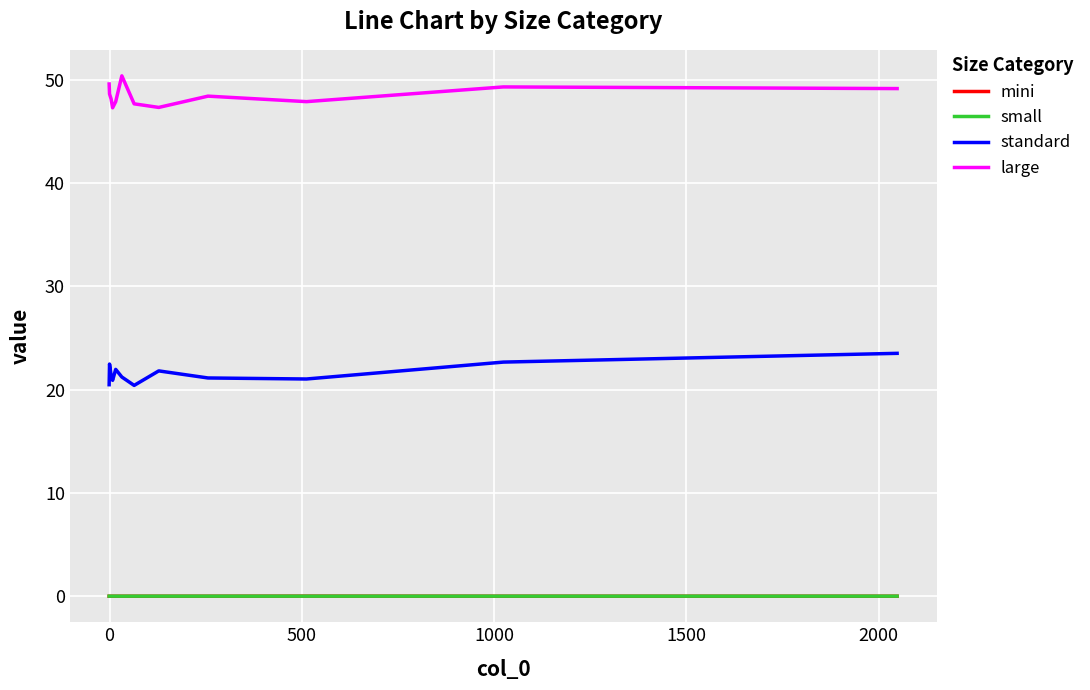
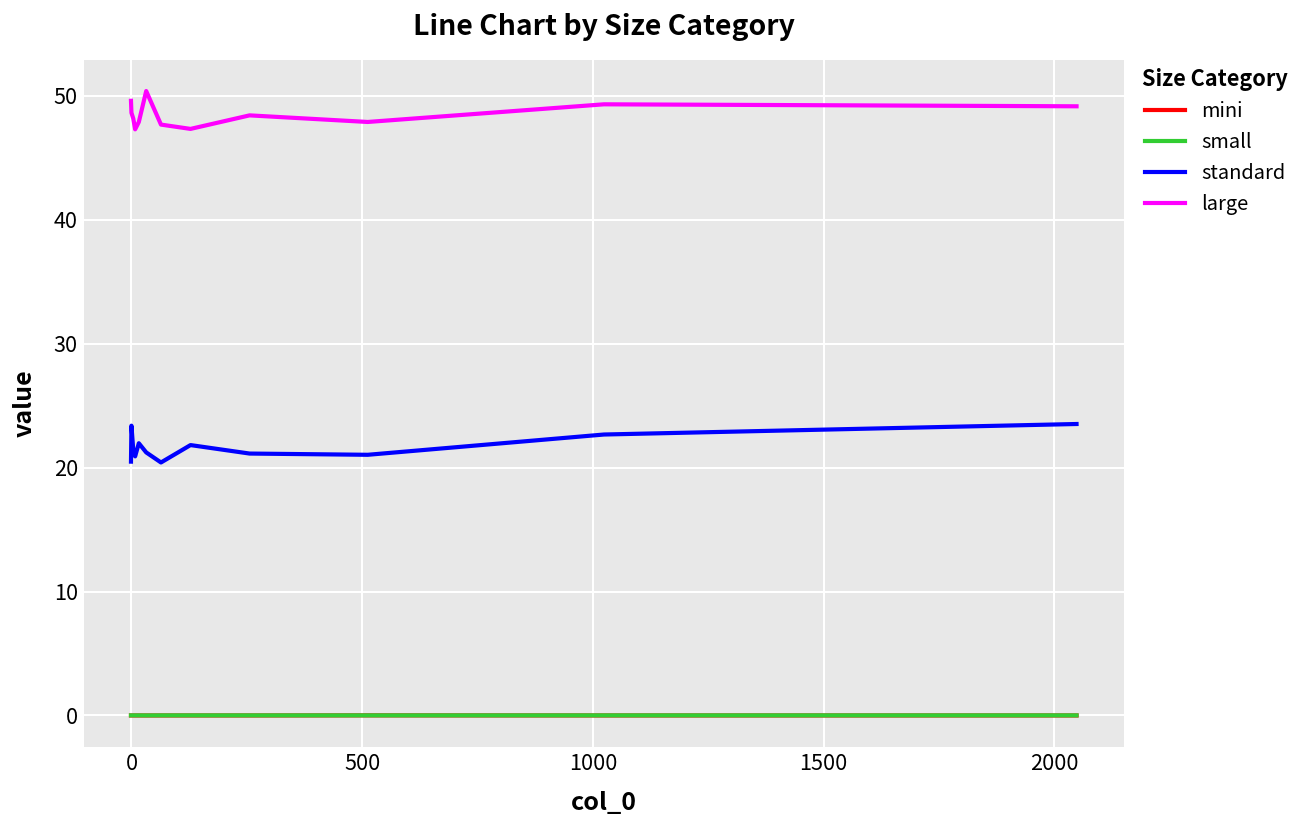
  {
    "small": {
      "0": 0.0
    },
    "standard": {
-     "0": 22.5
+     "0": 23.4
    },
    "large": {
      "0": 48.6
    }
  }
